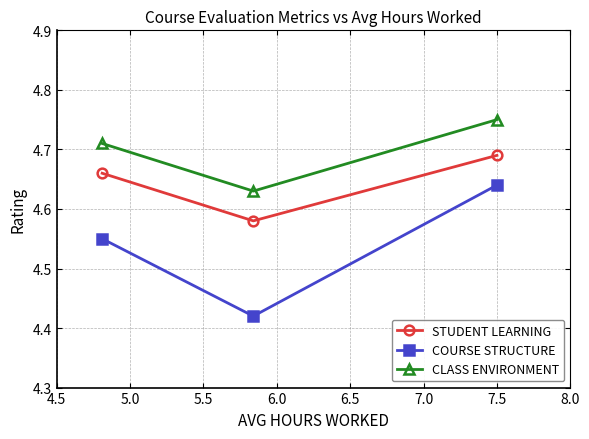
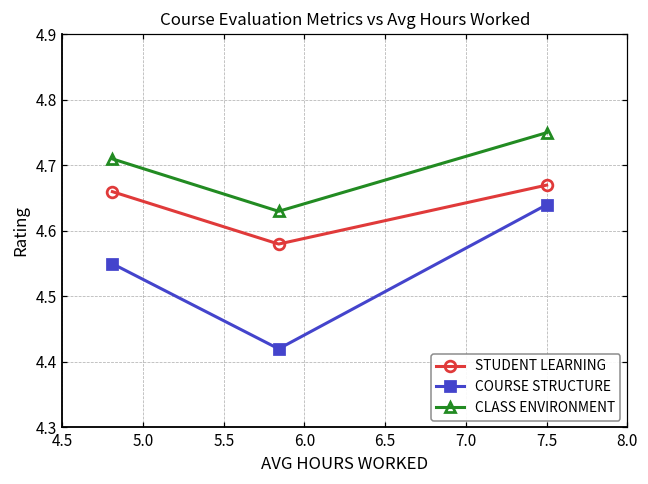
  {
    "STUDENT LEARNING": {
-     "7.5": 4.69
+     "7.5": 4.67
    },
    "COURSE STRUCTURE": {
      "7.5": 4.64
    },
    "CLASS ENVIRONMENT": {
      "7.5": 4.75
    }
  }
